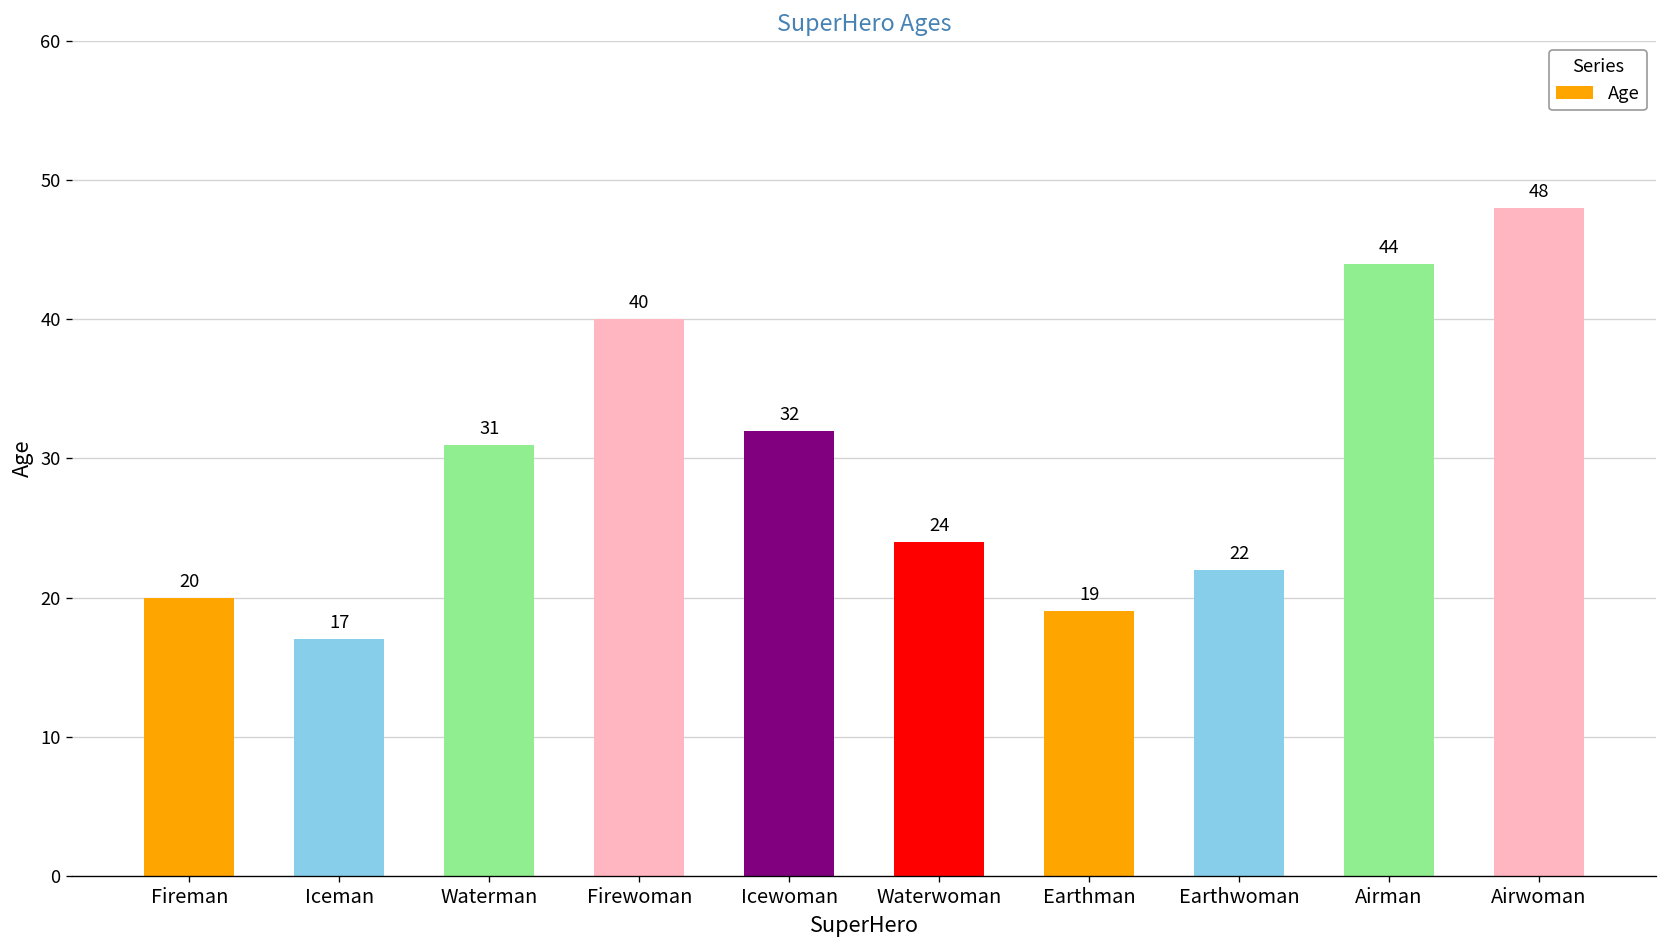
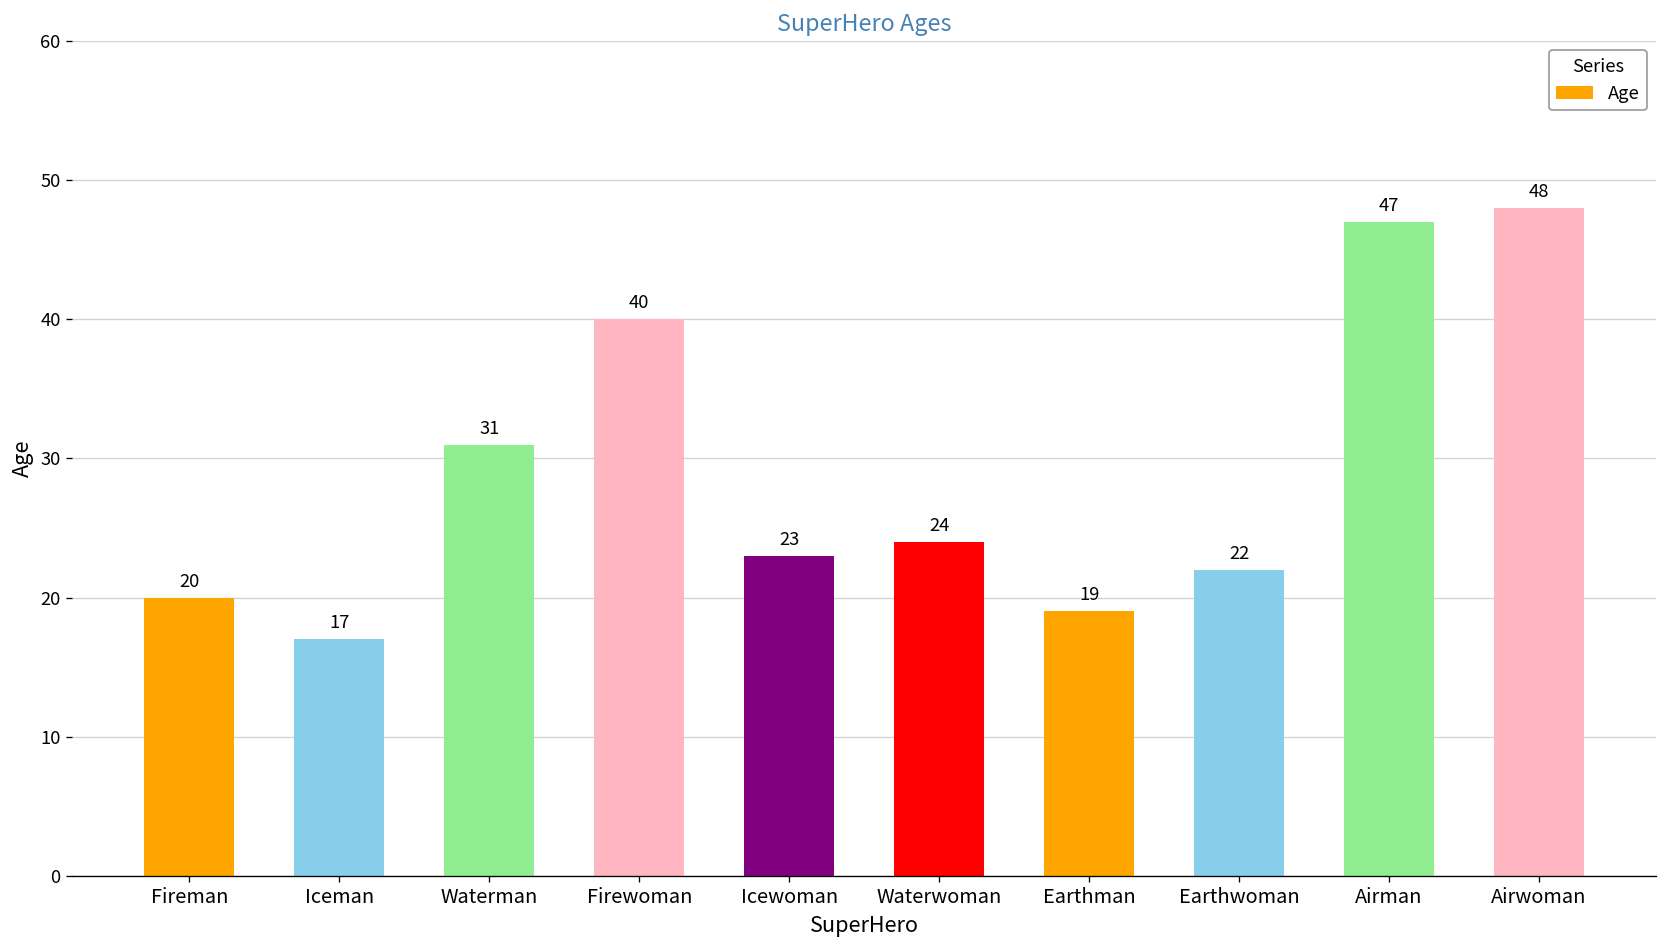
  {
    "Fireman": 20,
    "Iceman": 17,
    "Waterman": 31,
    "Firewoman": 40,
-   "Icewoman": 32,
+   "Icewoman": 23,
    "Waterwoman": 24,
    "Earthman": 19,
    "Earthwoman": 22,
-   "Airman": 44,
+   "Airman": 47,
    "Airwoman": 48
  }
